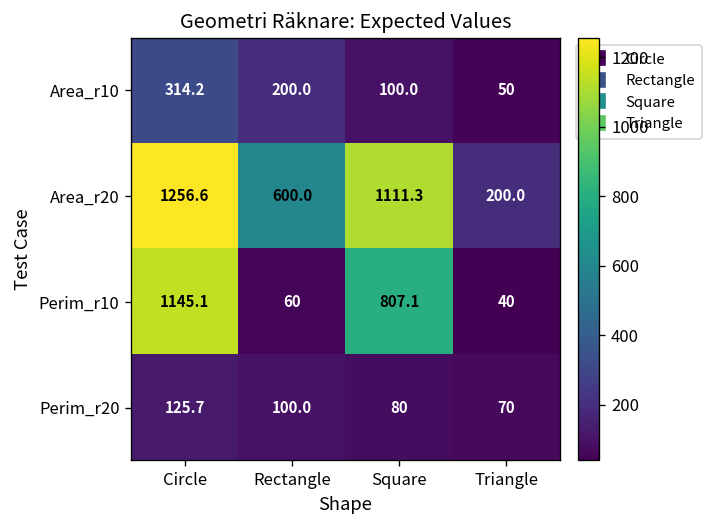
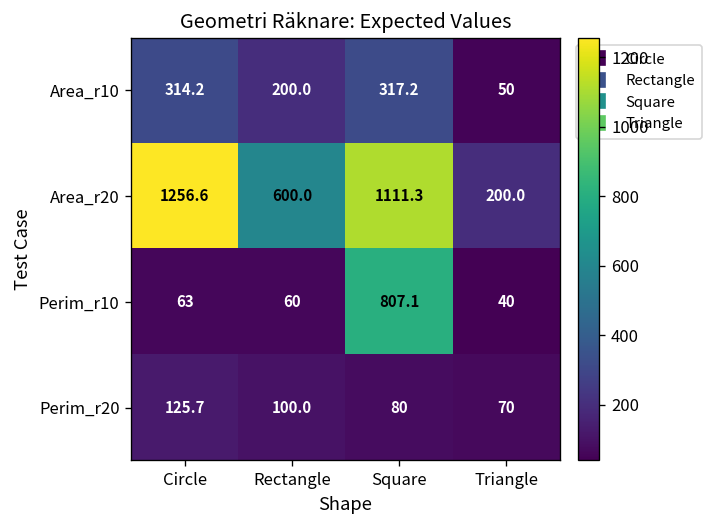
  {
    "Area_r10": {
      "Circle": 314.2,
      "Rectangle": 200.0,
-     "Square": 100.0,
+     "Square": 317.2,
      "Triangle": 50
    },
    "Area_r20": {
      "Circle": 1256.6,
      "Rectangle": 600.0,
      "Square": 1111.3,
      "Triangle": 200.0
    },
    "Perim_r10": {
-     "Circle": 1145.1,
+     "Circle": 63,
      "Rectangle": 60,
      "Square": 807.1,
      "Triangle": 40
    },
    "Perim_r20": {
      "Circle": 125.7,
      "Rectangle": 100.0,
      "Square": 80,
      "Triangle": 70
    }
  }
